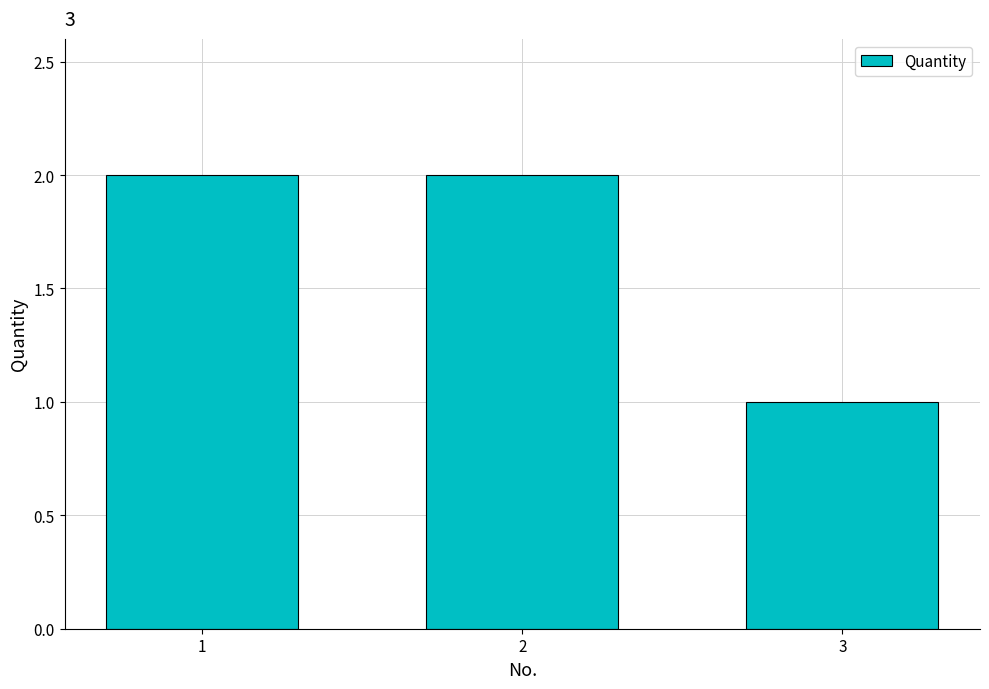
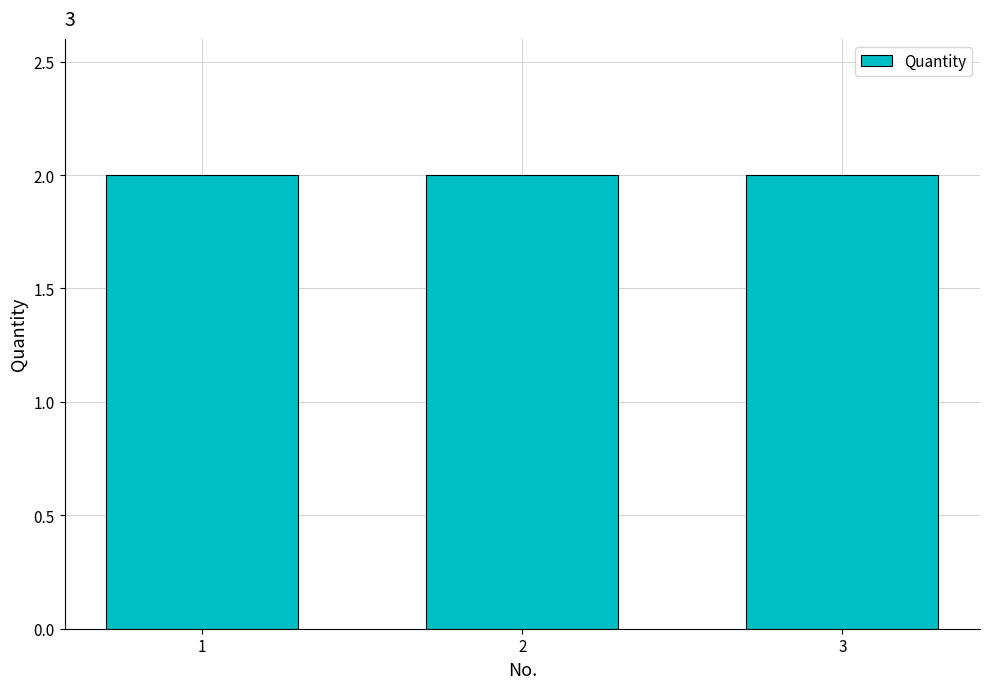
  {
    "1": 2,
    "2": 2,
-   "3": 1
+   "3": 2
  }
